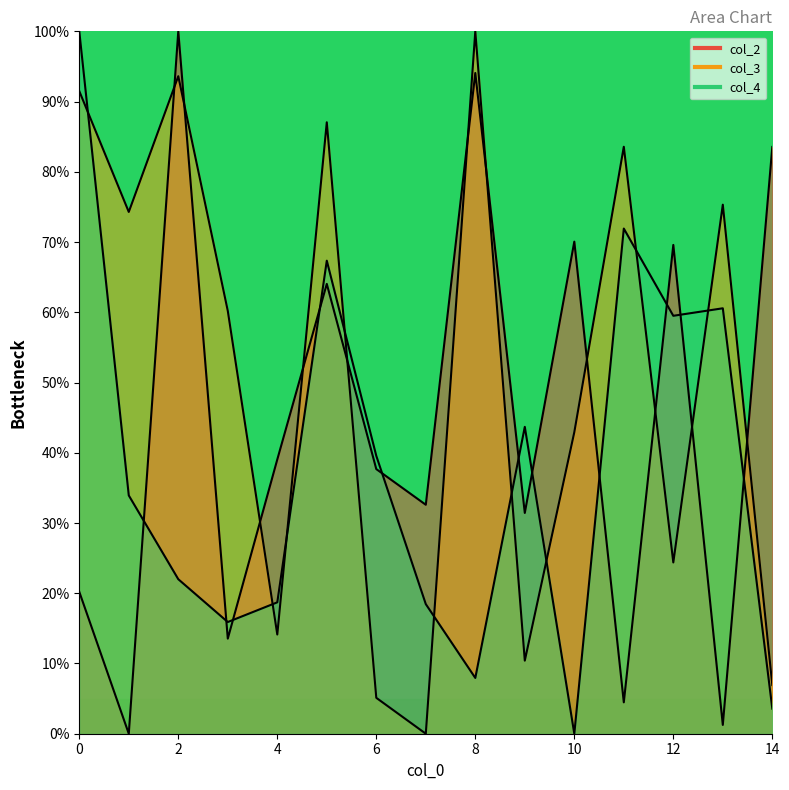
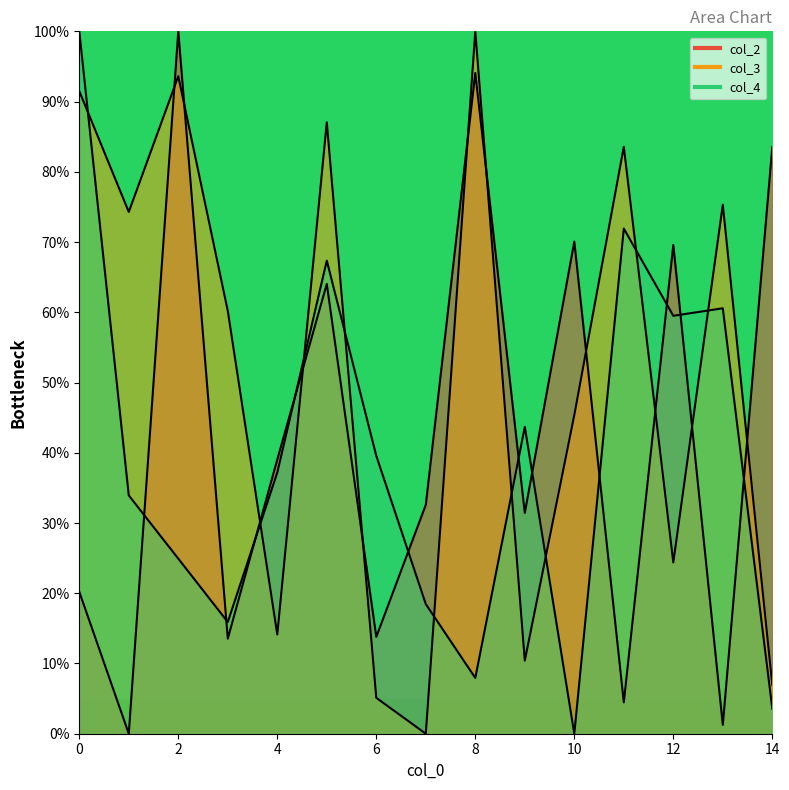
  {
    "col_2": {
      "0": "20%",
      "2": "100%",
      "4": "39%",
-     "6": "38%",
+     "6": "14%",
      "8": "94%",
      "10": "70%",
      "12": "70%",
      "14": "84%"
    },
    "col_3": {
      "0": "91%",
      "2": "94%",
      "4": "14%",
      "6": "5%",
      "8": "100%",
-     "10": "43%",
+     "10": "45%",
      "12": "24%",
      "14": "7%"
    },
    "col_4": {
      "0": "100%",
-     "2": "22%",
-     "4": "19%",
+     "2": "25%",
+     "4": "37%",
      "6": "40%",
      "8": "8%",
      "12": "59%"
    }
  }
